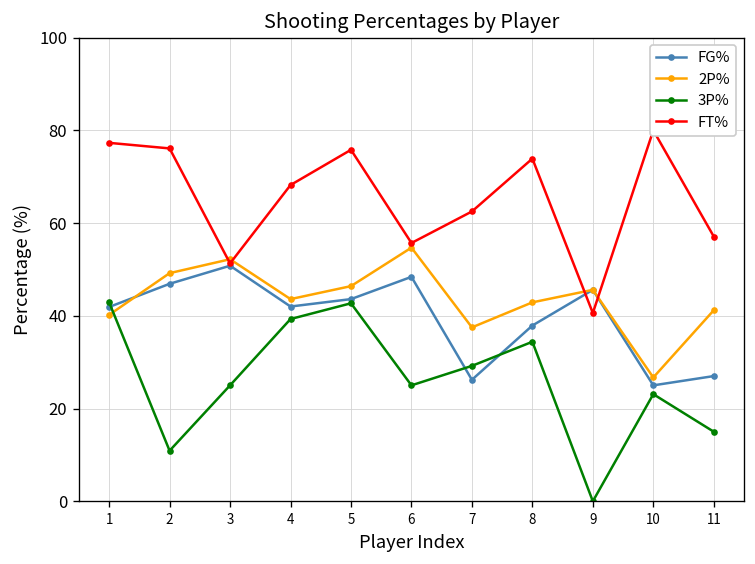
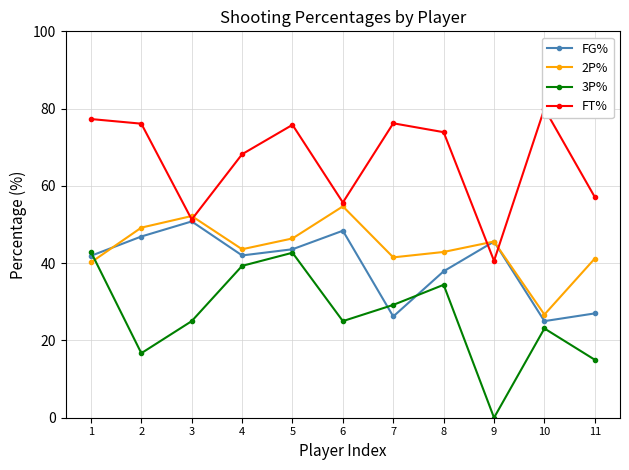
  {
    "FG%": {
      "1": 42,
      "2": 47,
      "4": 42,
      "5": 44,
      "6": 48,
      "7": 26,
      "8": 38,
      "10": 25,
      "11": 27
    },
    "2P%": {
      "1": 40,
      "2": 49,
      "3": 52,
      "4": 44,
      "5": 46,
      "6": 55,
-     "7": 38,
+     "7": 42,
      "8": 43,
      "10": 27,
      "11": 41
    },
    "3P%": {
      "1": 43,
-     "2": 11,
+     "2": 17,
      "3": 25,
      "4": 39,
      "5": 43,
      "6": 25,
      "7": 29,
      "8": 34,
      "9": 0,
      "10": 23,
      "11": 15
    },
    "FT%": {
      "1": 77,
      "2": 76,
      "4": 68,
      "5": 76,
      "6": 56,
-     "7": 63,
+     "7": 76,
      "8": 74,
      "9": 41,
      "11": 57
    }
  }
